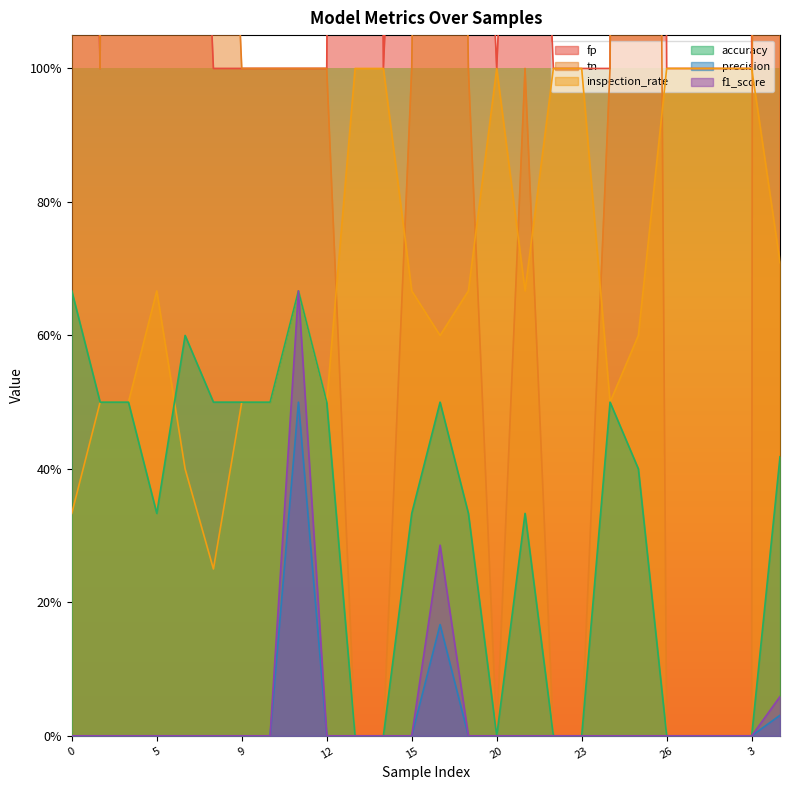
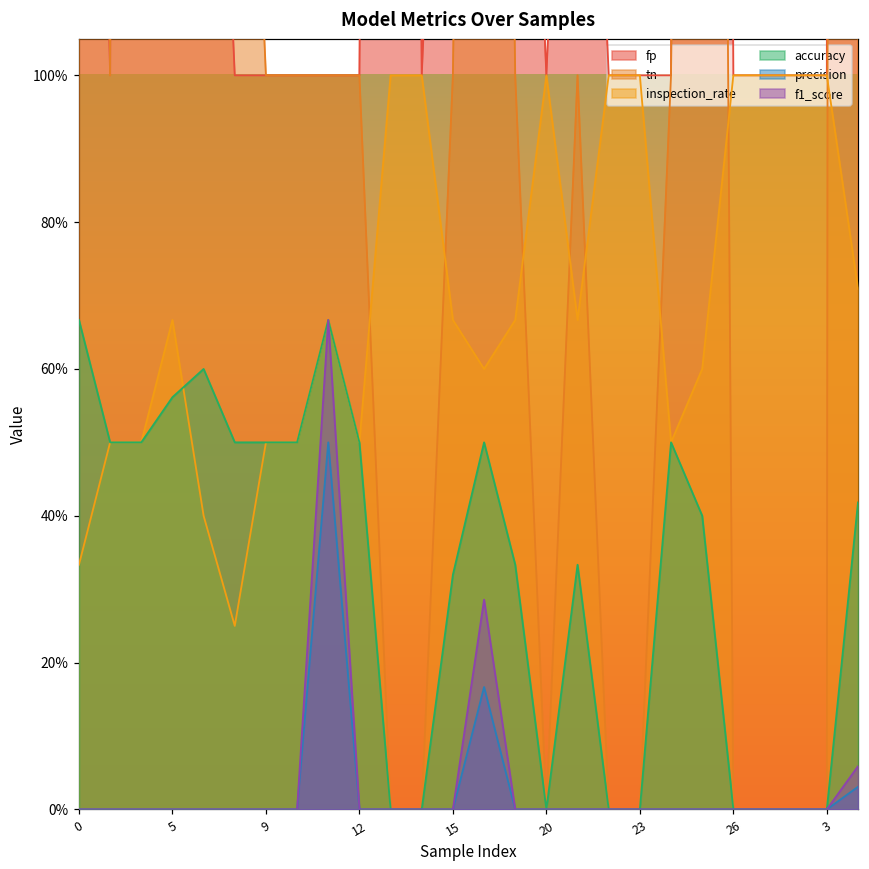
  {
    "accuracy": {
      "0": "67%",
-     "5": "33%",
-     "15": "33%"
+     "5": "56%",
+     "15": "32%"
    }
  }
